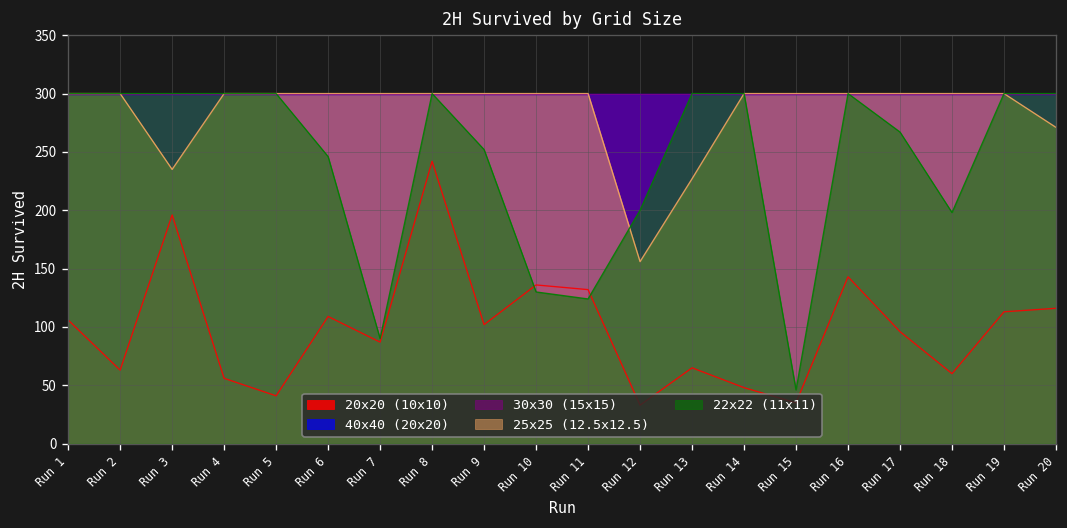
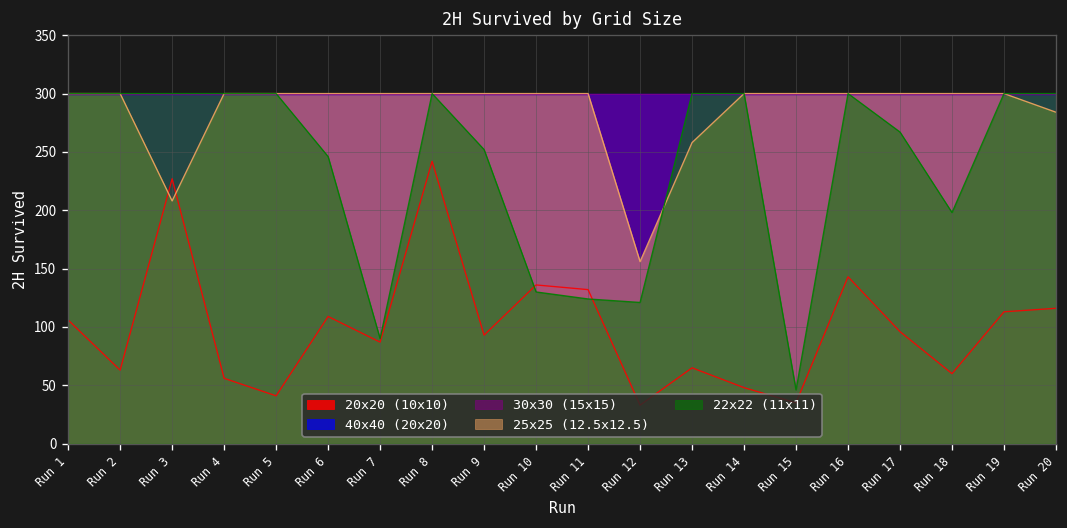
  {
    "20x20 (10x10)": {
      "Run 1": 110,
      "Run 2": 60,
-     "Run 3": 200,
+     "Run 3": 230,
      "Run 4": 60,
      "Run 5": 40,
      "Run 6": 110,
      "Run 7": 90,
      "Run 8": 240,
-     "Run 9": 100,
+     "Run 9": 90,
      "Run 10": 140,
      "Run 11": 130,
      "Run 13": 70,
      "Run 14": 50,
      "Run 16": 140,
      "Run 17": 100,
      "Run 18": 60,
      "Run 19": 110,
      "Run 20": 120
    },
    "30x30 (15x15)": {
      "Run 12": 300
    },
    "25x25 (12.5x12.5)": {
-     "Run 3": 240,
+     "Run 3": 210,
      "Run 12": 160,
-     "Run 13": 230,
-     "Run 20": 270
+     "Run 13": 260,
+     "Run 20": 280
    },
    "22x22 (11x11)": {
      "Run 6": 250,
      "Run 7": 90,
      "Run 9": 250,
      "Run 10": 130,
      "Run 11": 120,
-     "Run 12": 200,
+     "Run 12": 120,
      "Run 15": 50,
      "Run 17": 270,
      "Run 18": 200
    }
  }
